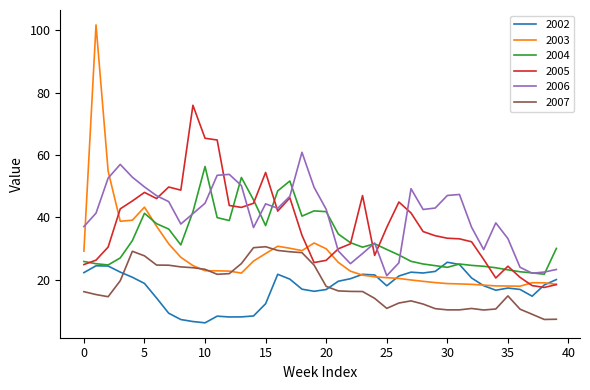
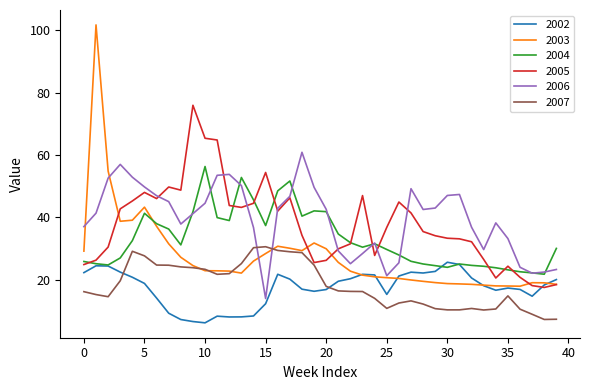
  {
    "2002": {
      "0": 22,
      "5": 19,
      "10": 6,
      "15": 12,
      "20": 17,
-     "25": 18,
+     "25": 15,
      "30": 26
    },
    "2003": {
      "0": 29,
      "5": 43,
      "15": 28,
      "20": 30,
      "30": 19
    },
    "2004": {
      "0": 26,
      "5": 41,
      "10": 56,
      "15": 37,
      "25": 30,
      "30": 24,
      "35": 23
    },
    "2005": {
      "0": 25,
      "5": 48,
      "10": 65,
      "15": 54,
      "20": 26,
      "25": 37,
      "30": 33,
      "35": 24
    },
    "2006": {
      "0": 37,
      "5": 50,
      "10": 45,
-     "15": 44,
+     "15": 14,
      "30": 47,
      "35": 33
    },
    "2007": {
      "0": 16,
      "5": 28,
      "15": 31,
      "20": 18,
      "25": 11,
      "30": 10,
      "35": 15
    }
  }
